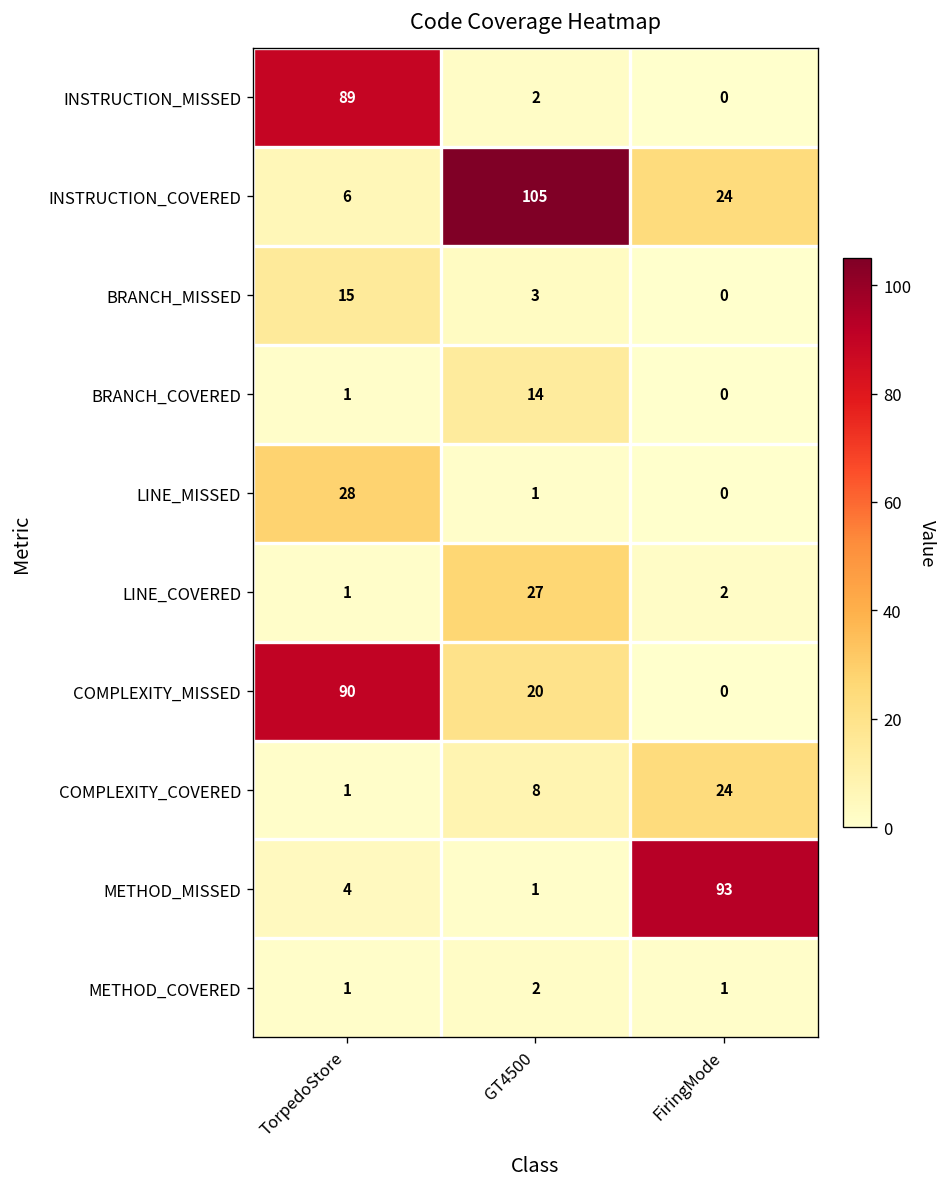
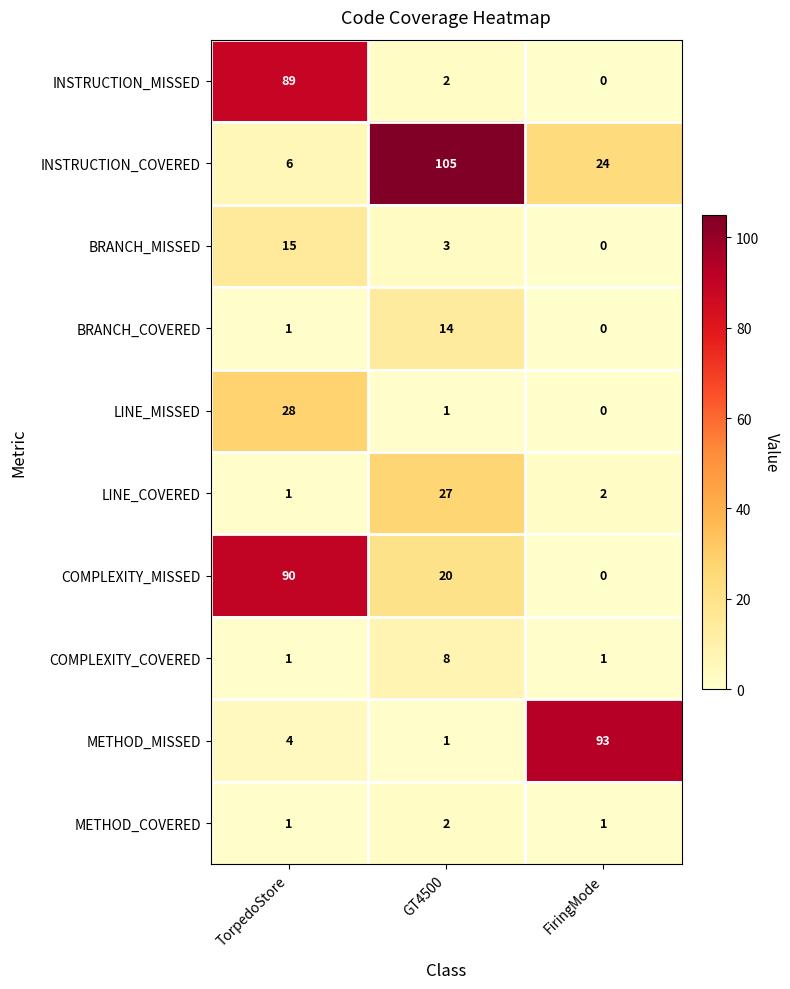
  {
    "INSTRUCTION_MISSED": {
      "TorpedoStore": 89,
      "GT4500": 2,
      "FiringMode": 0
    },
    "INSTRUCTION_COVERED": {
      "TorpedoStore": 6,
      "GT4500": 105,
      "FiringMode": 24
    },
    "BRANCH_MISSED": {
      "TorpedoStore": 15,
      "GT4500": 3,
      "FiringMode": 0
    },
    "BRANCH_COVERED": {
      "TorpedoStore": 1,
      "GT4500": 14,
      "FiringMode": 0
    },
    "LINE_MISSED": {
      "TorpedoStore": 28,
      "GT4500": 1,
      "FiringMode": 0
    },
    "LINE_COVERED": {
      "TorpedoStore": 1,
      "GT4500": 27,
      "FiringMode": 2
    },
    "COMPLEXITY_MISSED": {
      "TorpedoStore": 90,
      "GT4500": 20,
      "FiringMode": 0
    },
    "COMPLEXITY_COVERED": {
      "TorpedoStore": 1,
      "GT4500": 8,
-     "FiringMode": 24
+     "FiringMode": 1
    },
    "METHOD_MISSED": {
      "TorpedoStore": 4,
      "GT4500": 1,
      "FiringMode": 93
    },
    "METHOD_COVERED": {
      "TorpedoStore": 1,
      "GT4500": 2,
      "FiringMode": 1
    }
  }
